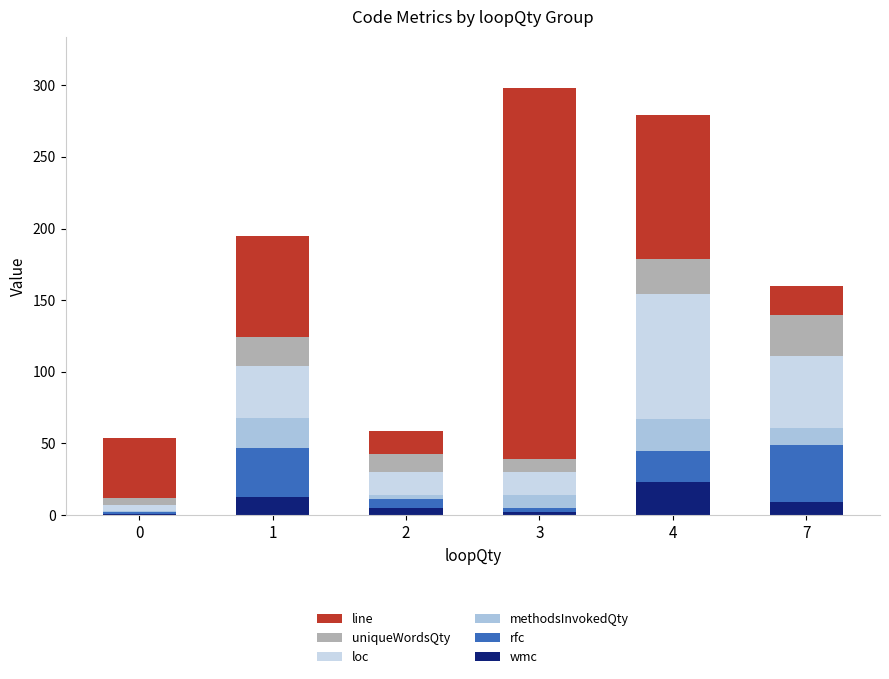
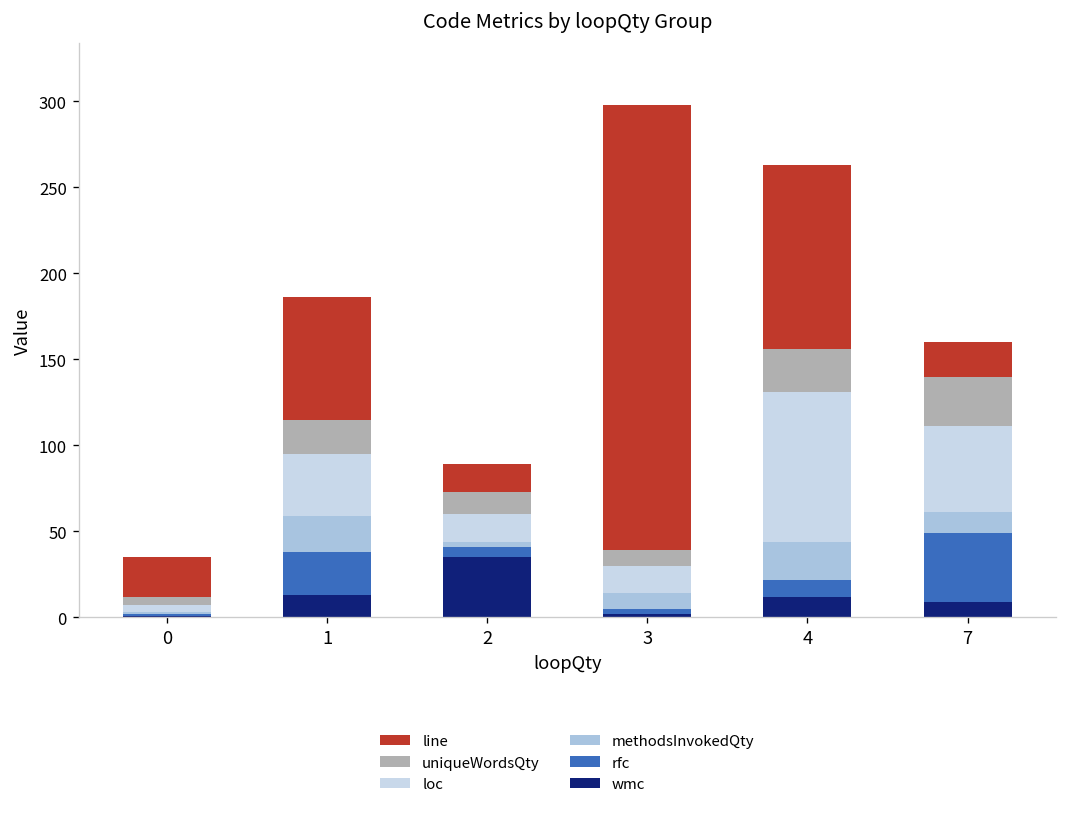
  {
    "wmc": {
      "1": 13,
-     "2": 5,
+     "2": 35,
      "3": 2,
-     "4": 23,
+     "4": 12,
      "7": 9
    },
    "rfc": {
-     "1": 34,
+     "1": 25,
      "2": 6,
      "3": 3,
-     "4": 22,
+     "4": 10,
      "7": 40
    },
    "line": {
-     "0": 42,
+     "0": 23,
      "1": 71,
      "2": 16,
      "3": 259,
-     "4": 100,
+     "4": 107,
      "7": 20
    }
  }
